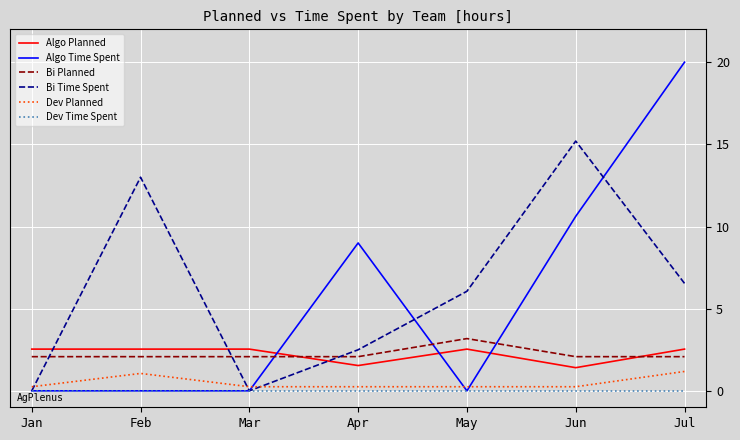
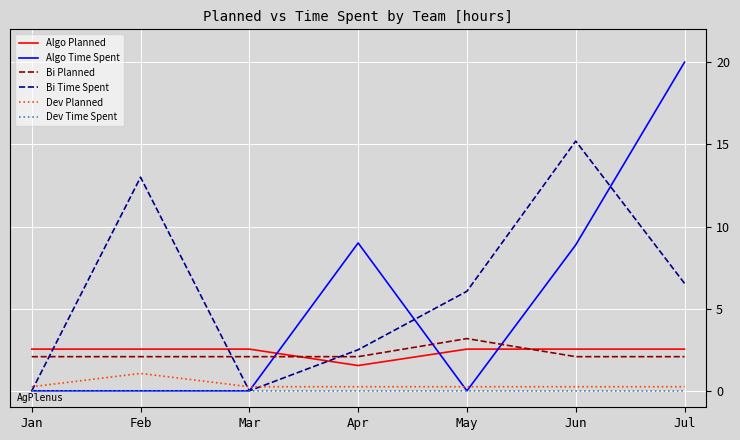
  {
    "Algo Planned": {
      "Jan": 2.5,
      "Feb": 2.5,
      "Mar": 2.5,
      "Apr": 1.5,
      "May": 2.5,
-     "Jun": 1.4,
+     "Jun": 2.5,
      "Jul": 2.5
    },
    "Algo Time Spent": {
      "Apr": 9.0,
-     "Jun": 10.6,
+     "Jun": 8.9,
      "Jul": 20.0
    },
    "Bi Planned": {
      "Jan": 2.1,
      "Feb": 2.1,
      "Mar": 2.1,
      "Apr": 2.1,
      "May": 3.2,
      "Jun": 2.1,
      "Jul": 2.1
    },
    "Bi Time Spent": {
      "Feb": 13.0,
      "Apr": 2.5,
      "May": 6.1,
      "Jun": 15.2,
      "Jul": 6.5
    },
    "Dev Planned": {
      "Jan": 0.3,
      "Feb": 1.1,
      "Mar": 0.3,
      "Apr": 0.3,
      "May": 0.3,
      "Jun": 0.3,
-     "Jul": 1.2
+     "Jul": 0.3
    },
    "Dev Time Spent": {
      "Apr": 0.0,
      "Jun": 0.0,
      "Jul": 0.0
    }
  }
